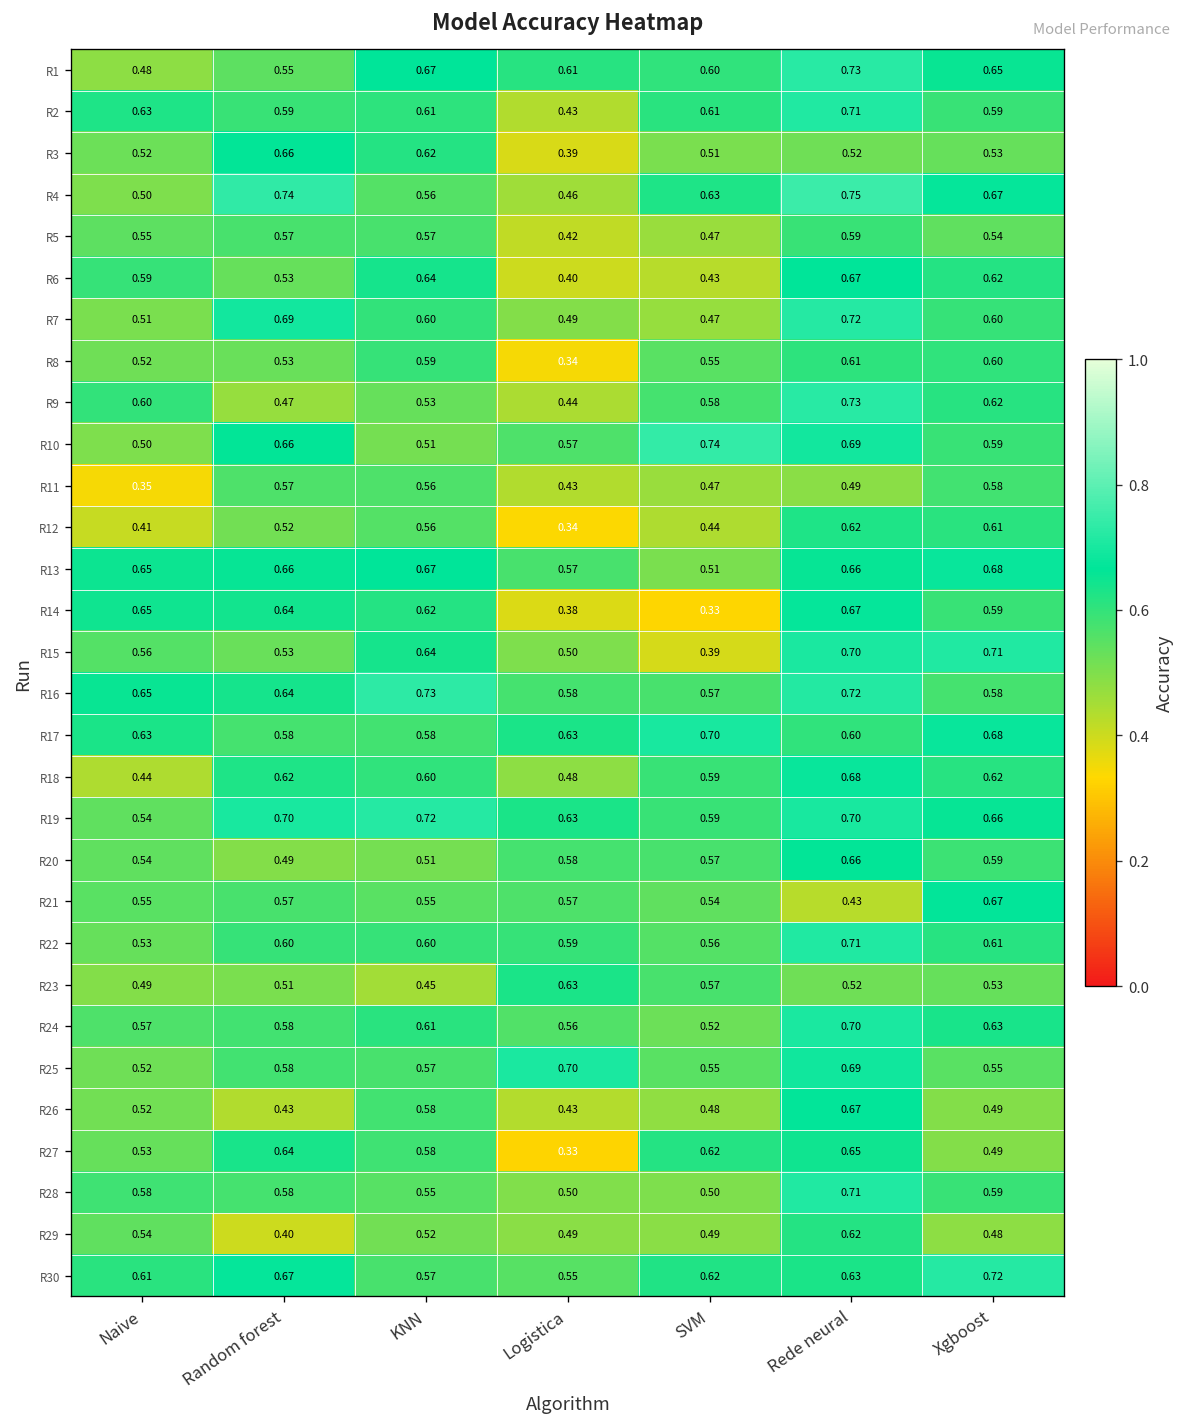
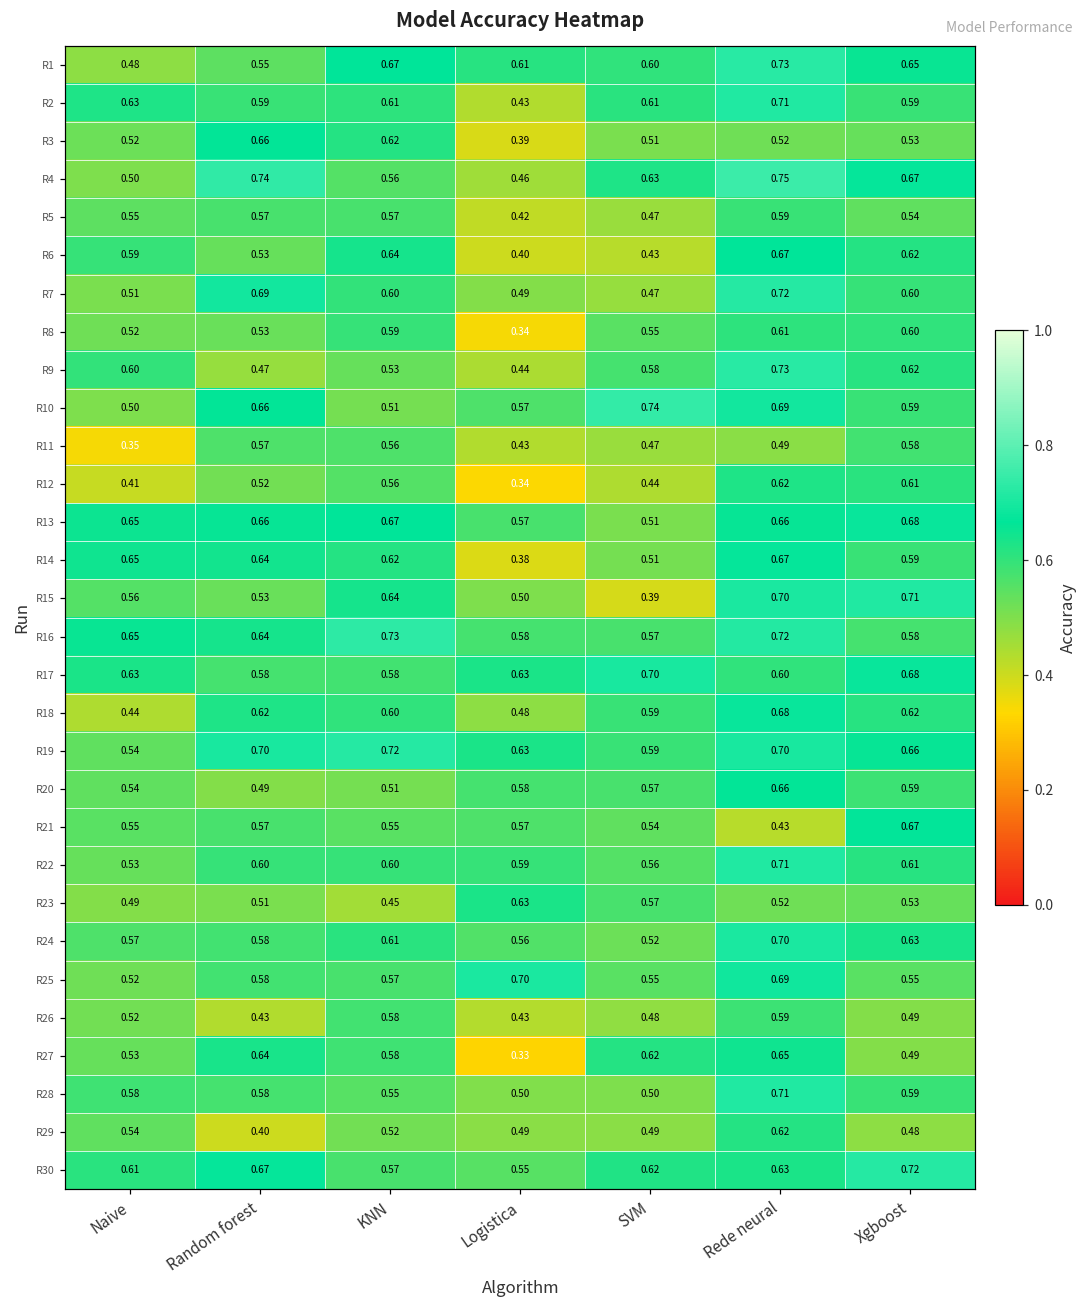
  {
    "R14": {
      "Naive": 0.65,
      "Random forest": 0.64,
      "KNN": 0.62,
      "Logistica": 0.38,
-     "SVM": 0.33,
+     "SVM": 0.51,
      "Rede neural": 0.67,
      "Xgboost": 0.59
    },
    "R26": {
      "Naive": 0.52,
      "Random forest": 0.43,
      "KNN": 0.58,
      "Logistica": 0.43,
      "SVM": 0.48,
-     "Rede neural": 0.67,
+     "Rede neural": 0.59,
      "Xgboost": 0.49
    }
  }
